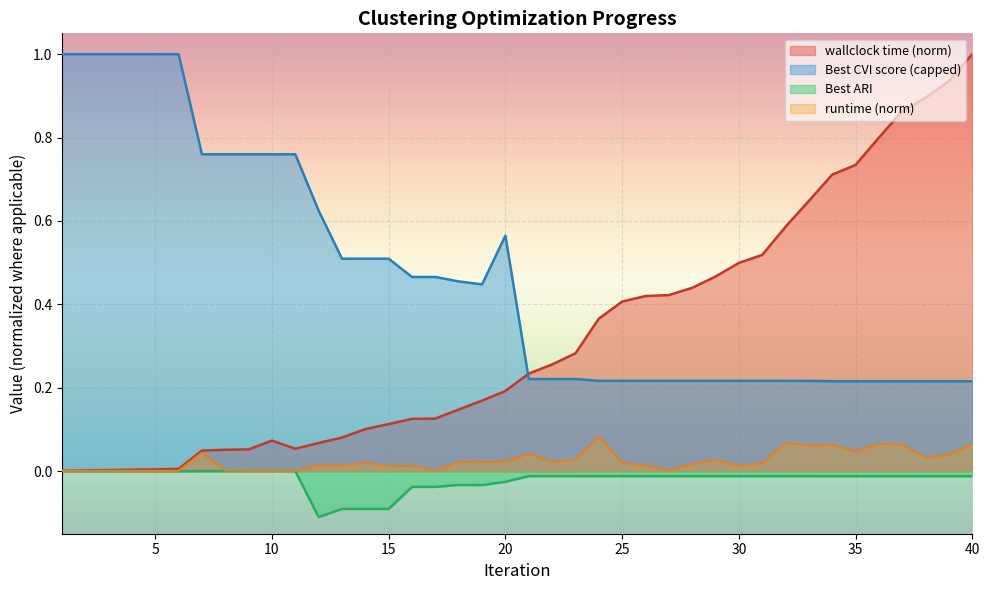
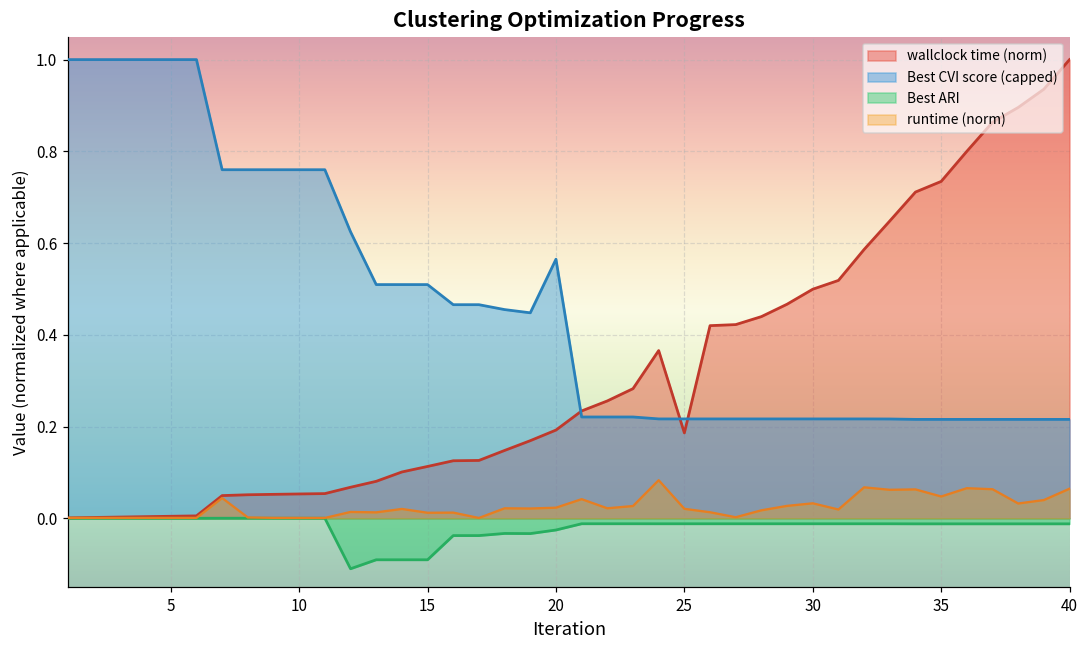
  {
    "wallclock time (norm)": {
-     "10": 0.07,
+     "10": 0.05,
      "15": 0.11,
      "20": 0.19,
-     "25": 0.41,
+     "25": 0.19,
      "30": 0.50,
      "35": 0.73,
      "40": 1.00
    },
    "Best CVI score (capped)": {
      "5": 1.00,
      "10": 0.76,
      "15": 0.51,
      "20": 0.56,
      "25": 0.22,
      "30": 0.22,
      "35": 0.22,
      "40": 0.22
    },
    "runtime (norm)": {
      "15": 0.01,
      "20": 0.02,
      "25": 0.02,
-     "30": 0.01,
+     "30": 0.03,
      "35": 0.05,
      "40": 0.06
    }
  }
